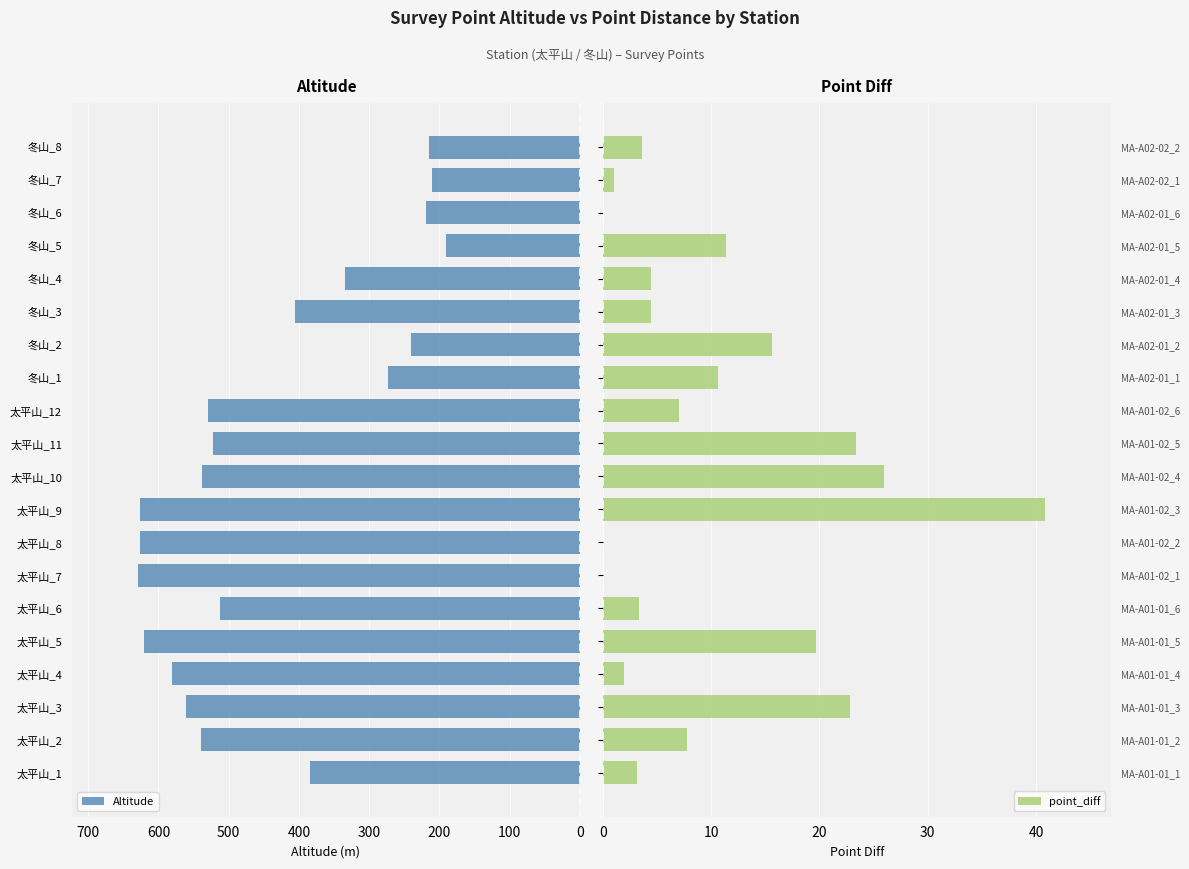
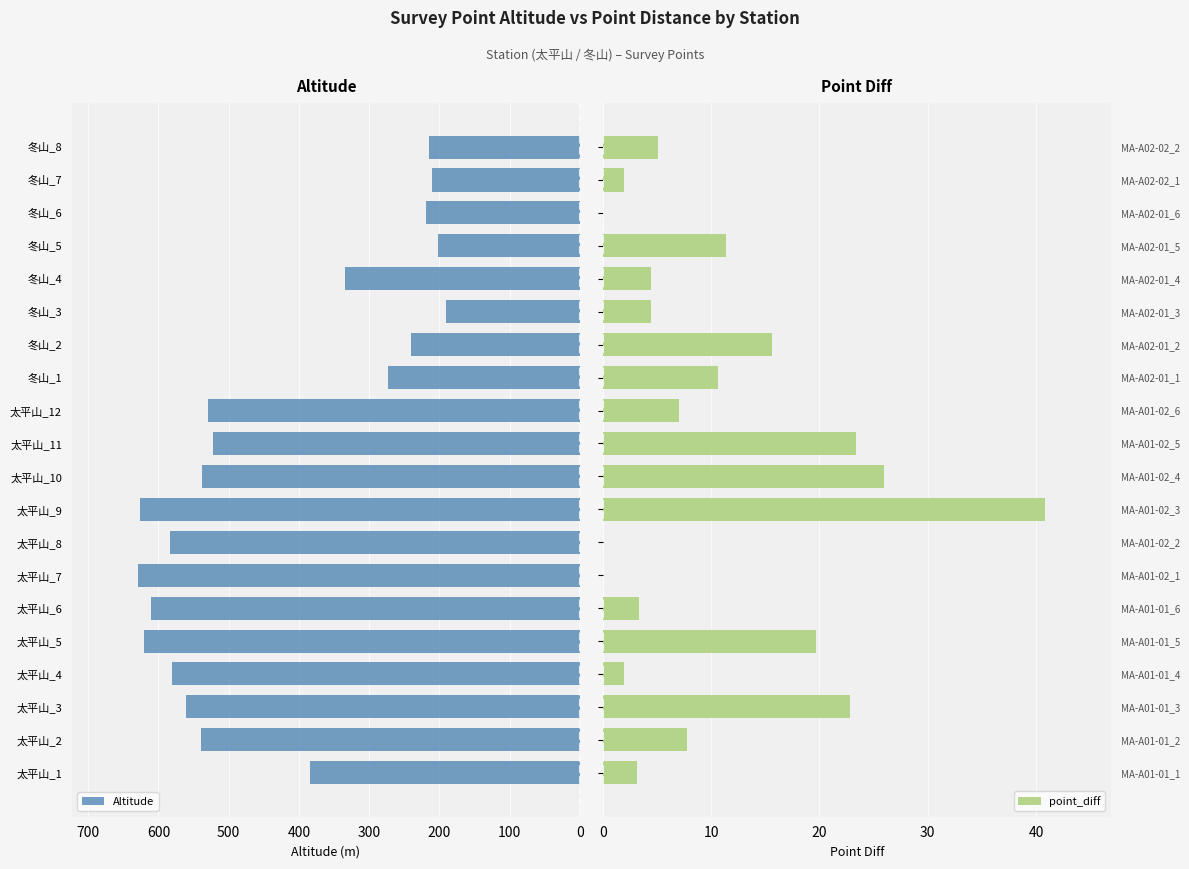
  {
    "Altitude": {
      "冬山_8": 220,
      "冬山_7": 210,
      "冬山_6": 220,
-     "冬山_5": 190,
+     "冬山_5": 200,
      "冬山_4": 330,
-     "冬山_3": 410,
+     "冬山_3": 190,
      "冬山_2": 240,
      "冬山_1": 270,
      "太平山_12": 530,
      "太平山_11": 520,
      "太平山_10": 540,
      "太平山_9": 630,
-     "太平山_8": 630,
+     "太平山_8": 580,
      "太平山_7": 630,
-     "太平山_6": 510,
+     "太平山_6": 610,
      "太平山_5": 620,
      "太平山_4": 580,
      "太平山_3": 560,
      "太平山_2": 540,
      "太平山_1": 380
    },
    "Point Diff": {
-     "MA-A02-02_2": 3.6,
-     "MA-A02-02_1": 1,
+     "MA-A02-02_2": 5.1,
+     "MA-A02-02_1": 2,
      "MA-A02-01_6": 0.0,
      "MA-A02-01_5": 11.4,
      "MA-A02-01_4": 4.5,
      "MA-A02-01_3": 4.5,
      "MA-A02-01_2": 15.7,
      "MA-A02-01_1": 10.6,
      "MA-A01-02_6": 7.0,
      "MA-A01-02_5": 23.4,
      "MA-A01-02_4": 26.0,
      "MA-A01-02_3": 40.8,
      "MA-A01-02_2": 0.0,
      "MA-A01-02_1": 0.0,
      "MA-A01-01_6": 3.4,
      "MA-A01-01_5": 19.7,
      "MA-A01-01_4": 2.0,
      "MA-A01-01_3": 22.8,
      "MA-A01-01_2": 7.8,
      "MA-A01-01_1": 3.2
    }
  }
